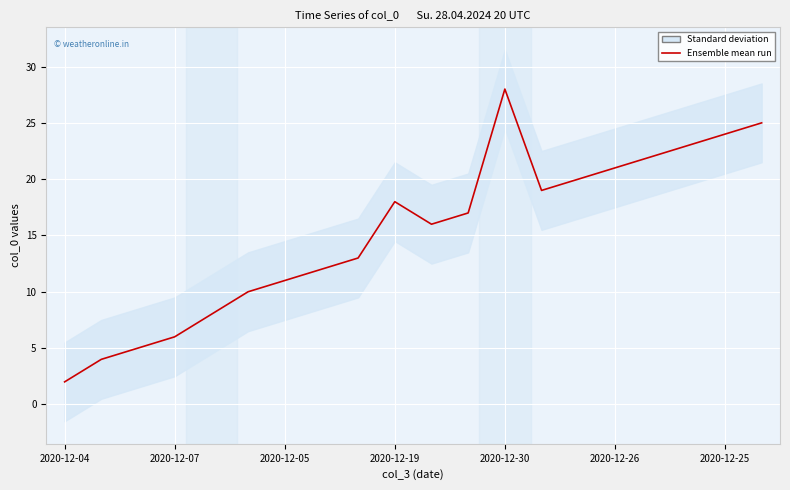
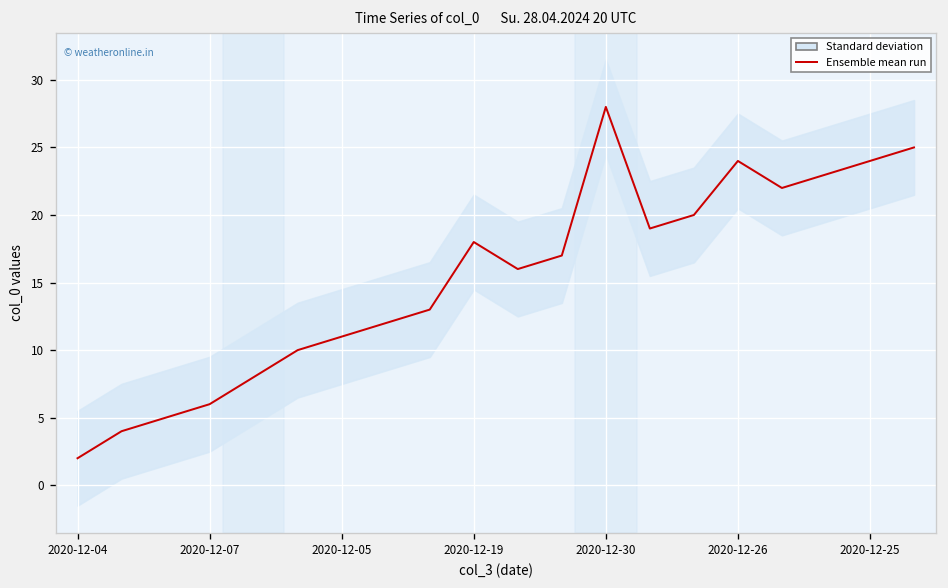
  {
    "Ensemble mean run": {
      "2020-12-04": 2,
      "2020-12-07": 6,
      "2020-12-19": 18,
      "2020-12-30": 28,
-     "2020-12-26": 21,
+     "2020-12-26": 24,
      "2020-12-25": 24
    }
  }
